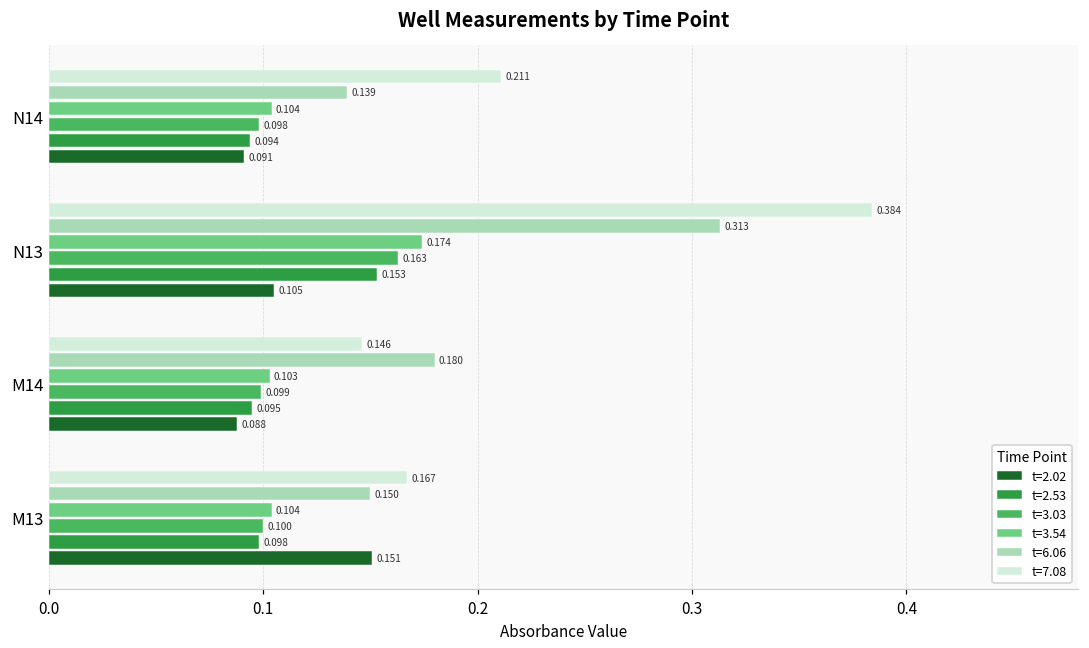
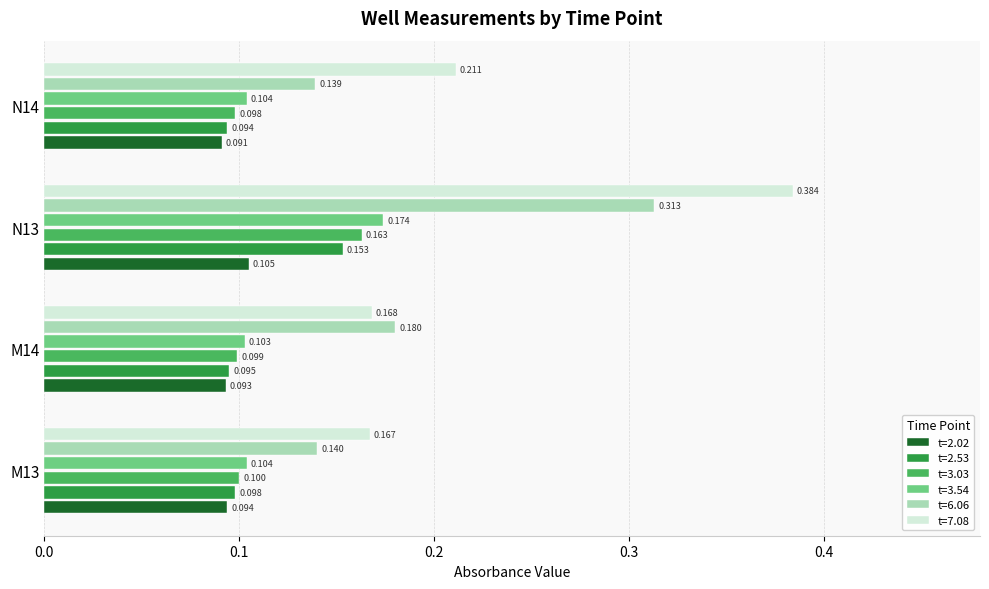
  {
    "t=2.02": {
      "N14": 0.091,
      "N13": 0.105,
-     "M14": 0.088,
-     "M13": 0.151
+     "M14": 0.093,
+     "M13": 0.094
    },
    "t=6.06": {
      "N14": 0.139,
      "N13": 0.313,
      "M14": 0.180,
-     "M13": 0.150
+     "M13": 0.140
    },
    "t=7.08": {
      "N14": 0.211,
      "N13": 0.384,
-     "M14": 0.146,
+     "M14": 0.168,
      "M13": 0.167
    }
  }
